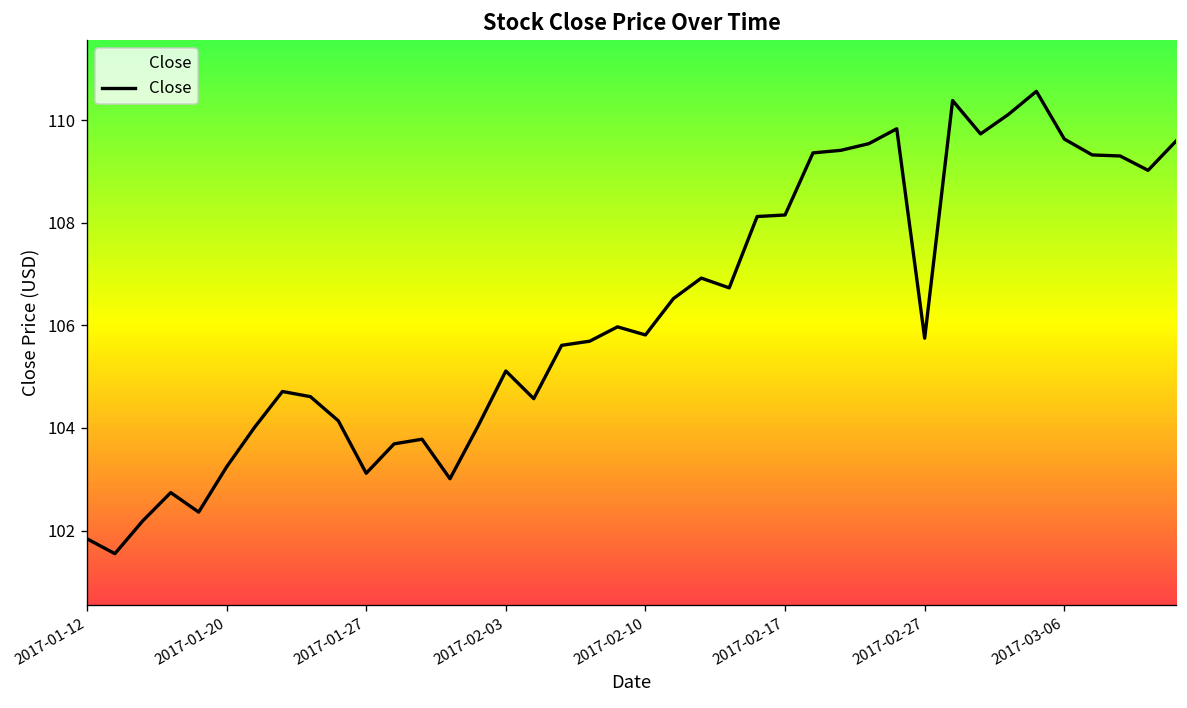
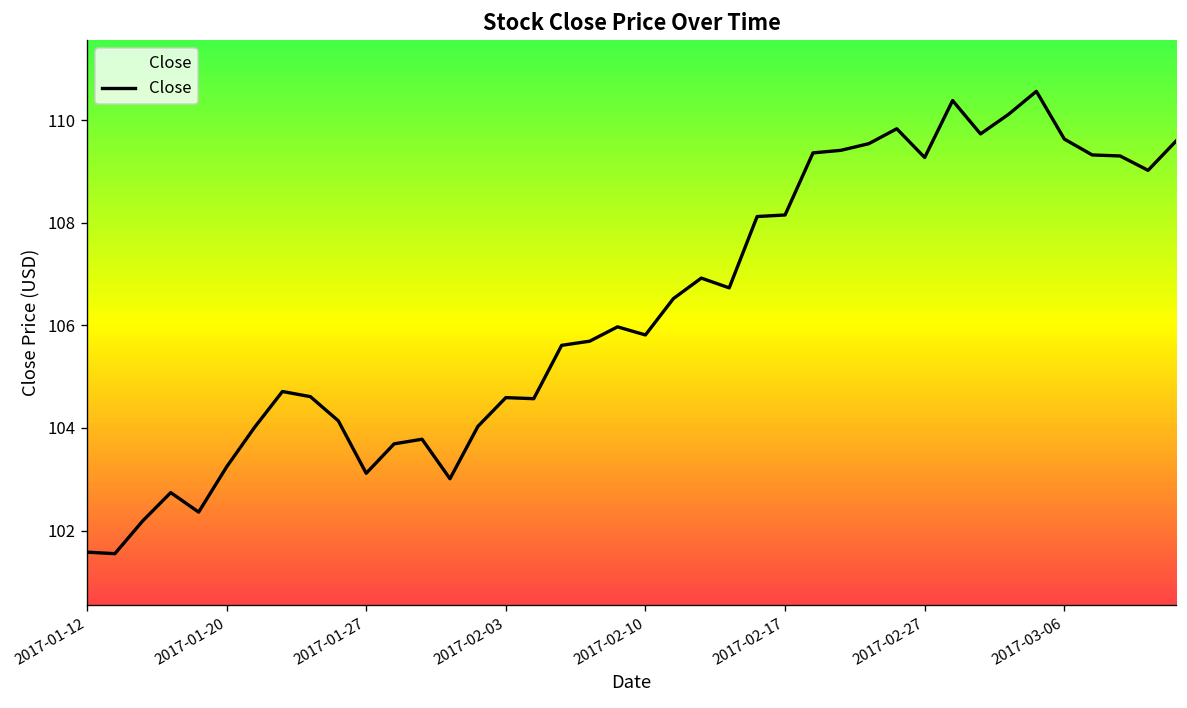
  {
-   "2017-01-12": 101.8,
+   "2017-01-12": 101.6,
    "2017-01-20": 103.2,
    "2017-01-27": 103.1,
-   "2017-02-03": 105.1,
+   "2017-02-03": 104.6,
    "2017-02-10": 105.8,
    "2017-02-17": 108.2,
-   "2017-02-27": 105.7,
+   "2017-02-27": 109.3,
    "2017-03-06": 109.6
  }
